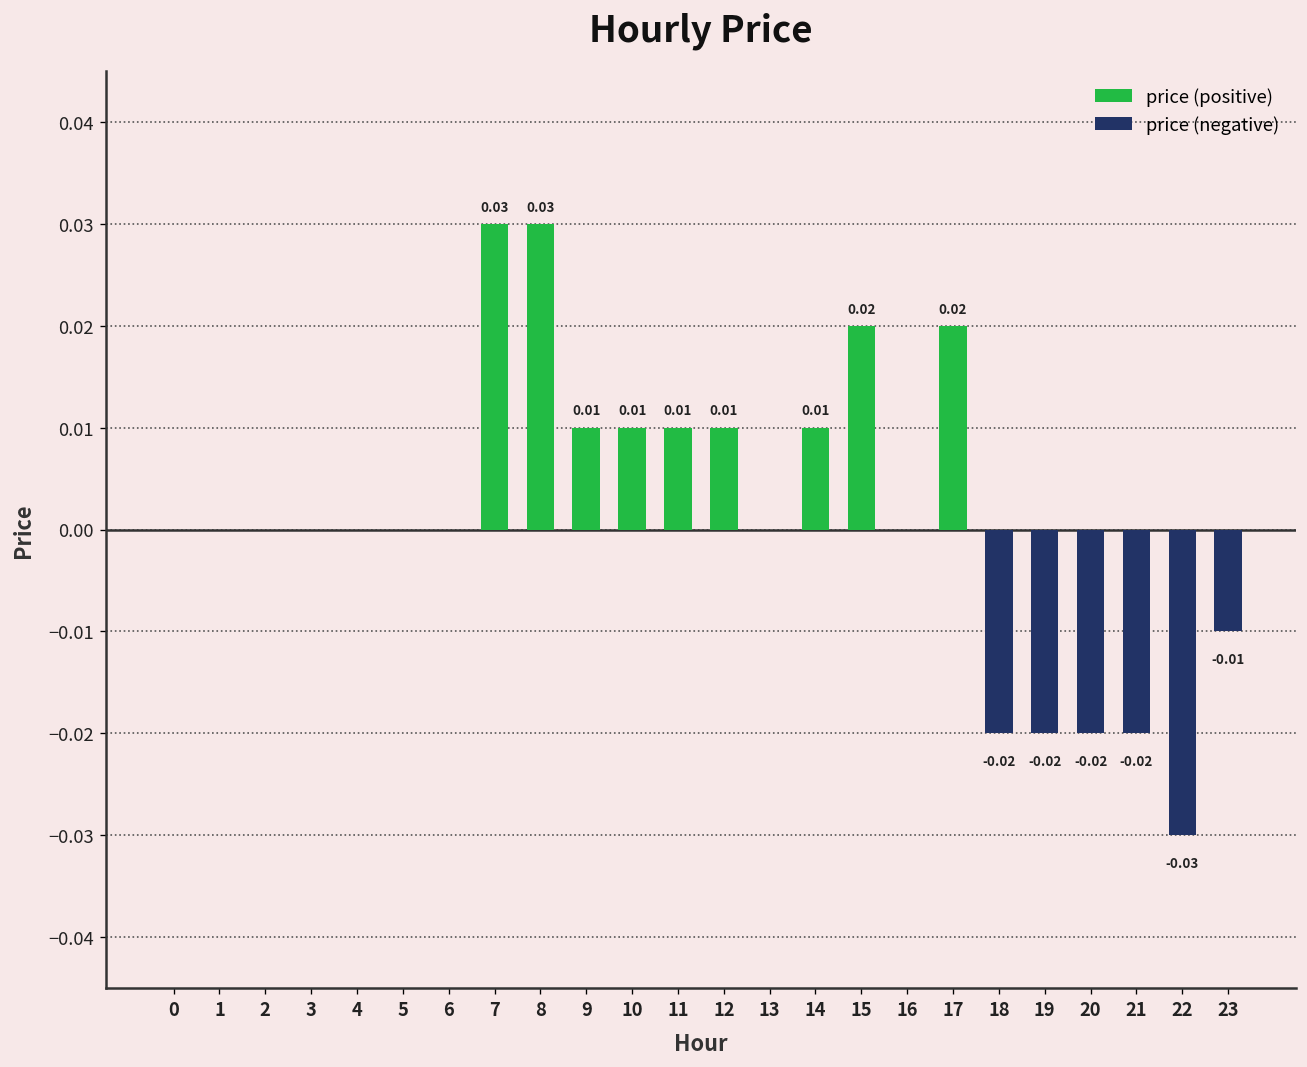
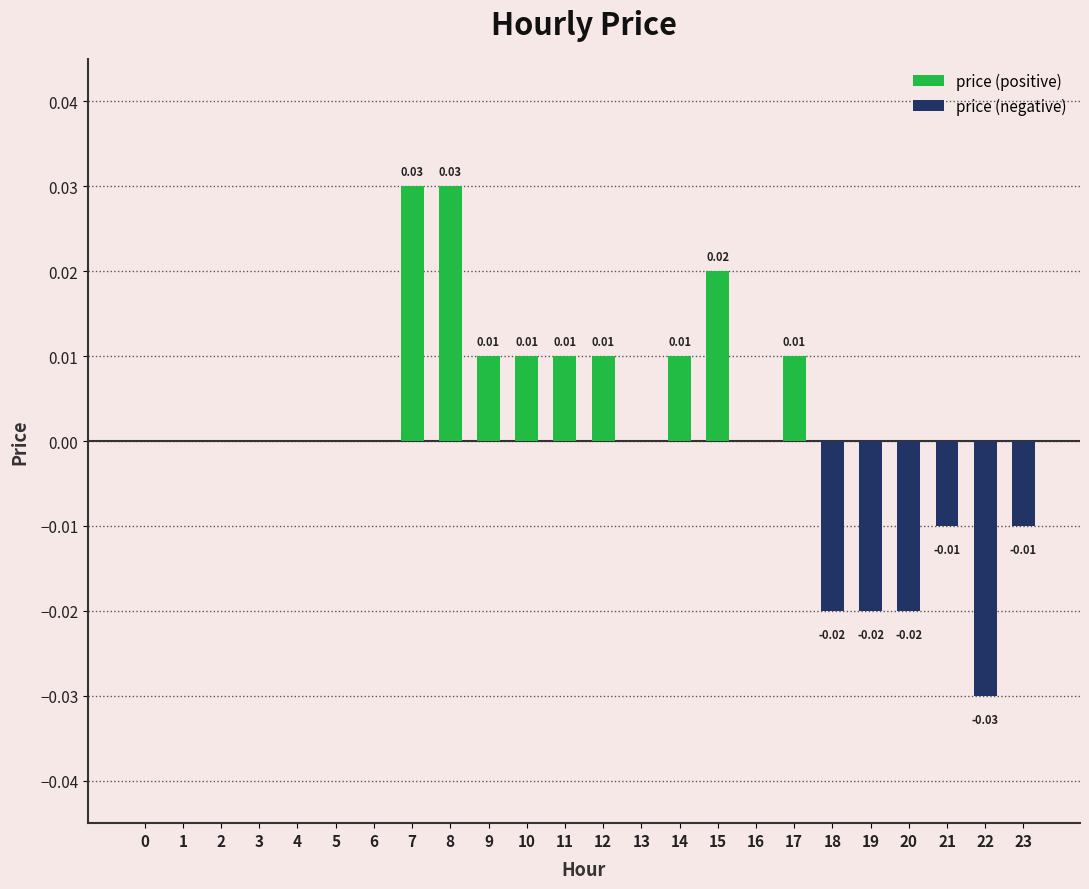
  {
    "price (positive)": {
      "7": 0.03,
      "8": 0.03,
      "9": 0.01,
      "10": 0.01,
      "11": 0.01,
      "12": 0.01,
      "14": 0.01,
      "15": 0.02,
-     "17": 0.02
+     "17": 0.01
    },
    "price (negative)": {
      "18": -0.02,
      "19": -0.02,
      "20": -0.02,
-     "21": -0.02,
+     "21": -0.01,
      "22": -0.03,
      "23": -0.01
    }
  }
